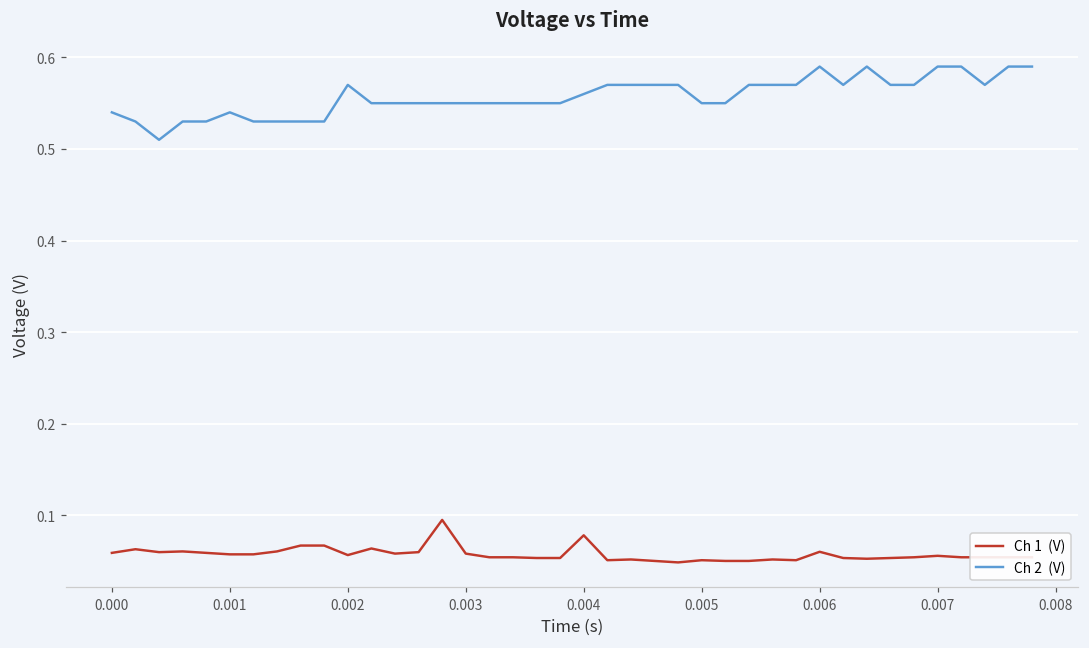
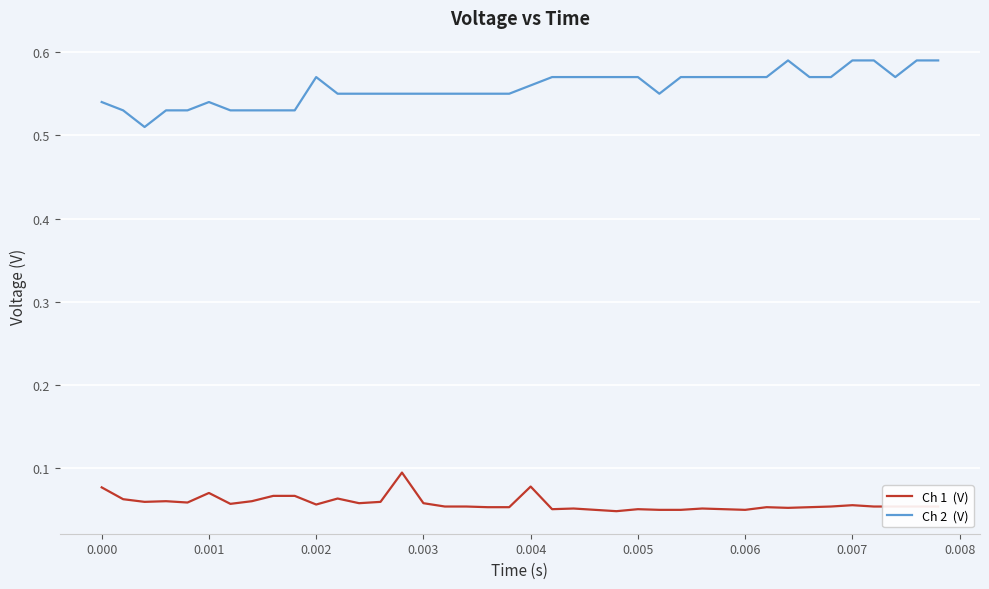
  {
    "Ch 1 (V)": {
-     "0.000": 0.06,
-     "0.001": 0.06,
+     "0.000": 0.08,
+     "0.001": 0.07,
      "0.002": 0.06,
      "0.003": 0.06,
      "0.004": 0.08,
      "0.005": 0.05,
-     "0.006": 0.06,
+     "0.006": 0.05,
      "0.007": 0.06
    },
    "Ch 2 (V)": {
      "0.000": 0.54,
      "0.001": 0.54,
      "0.002": 0.57,
      "0.003": 0.55,
      "0.004": 0.56,
-     "0.005": 0.55,
-     "0.006": 0.59,
+     "0.005": 0.57,
+     "0.006": 0.57,
      "0.007": 0.59
    }
  }
